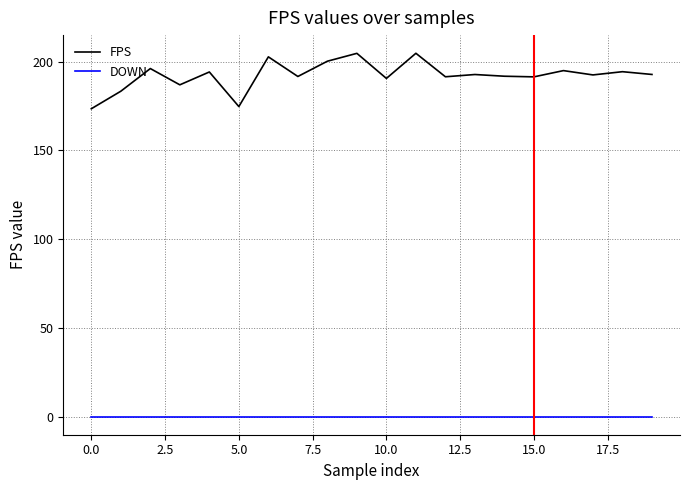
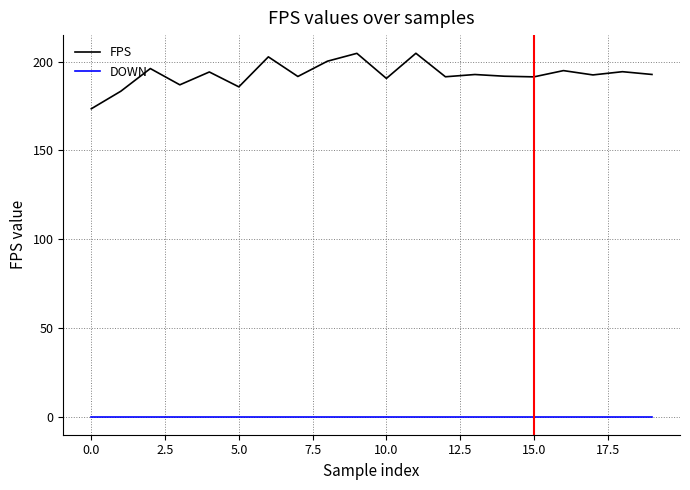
  {
    "FPS": {
      "0.0": 173,
-     "5.0": 175,
+     "5.0": 186,
      "10.0": 191,
      "15.0": 191
    },
    "DOWN": {
      "0.0": 0,
      "5.0": 0,
      "10.0": 0,
      "15.0": 0
    }
  }
